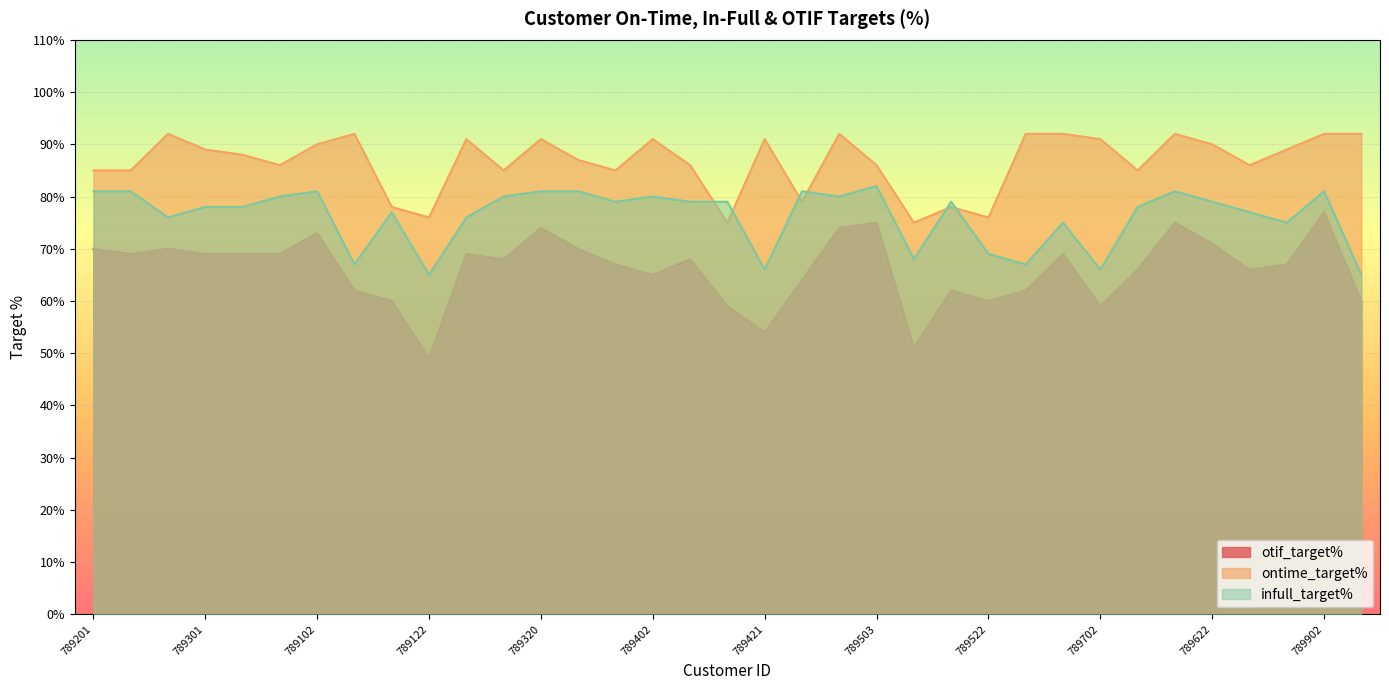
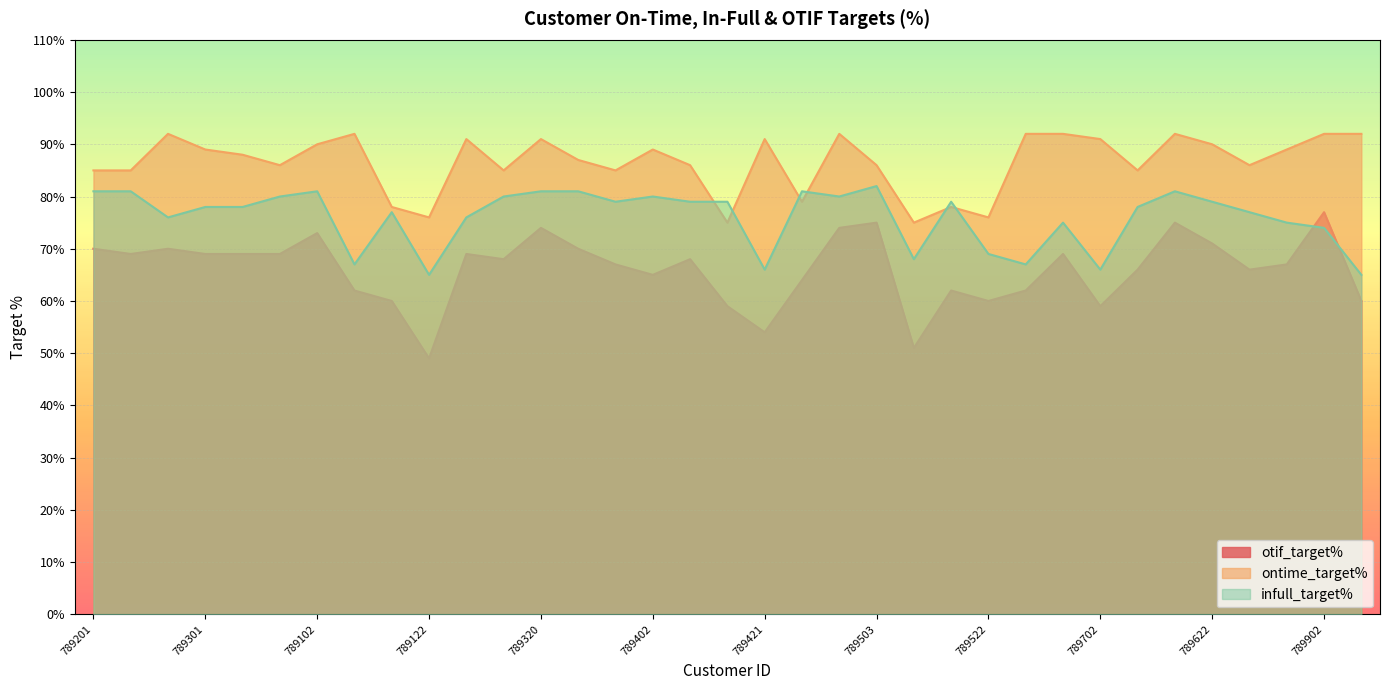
  {
    "otif_target%": {
      "789201": "70%",
      "789301": "69%",
      "789102": "73%",
      "789122": "49%",
      "789320": "74%",
      "789402": "65%",
      "789421": "54%",
      "789503": "75%",
      "789522": "60%",
      "789702": "59%",
      "789622": "71%",
      "789902": "77%"
    },
    "ontime_target%": {
      "789201": "85%",
      "789301": "89%",
      "789102": "90%",
      "789122": "76%",
      "789320": "91%",
-     "789402": "91%",
+     "789402": "89%",
      "789421": "91%",
      "789503": "86%",
      "789522": "76%",
      "789702": "91%",
      "789622": "90%",
      "789902": "92%"
    },
    "infull_target%": {
      "789201": "81%",
      "789301": "78%",
      "789102": "81%",
      "789122": "65%",
      "789320": "81%",
      "789402": "80%",
      "789421": "66%",
      "789503": "82%",
      "789522": "69%",
      "789702": "66%",
      "789622": "79%",
-     "789902": "81%"
+     "789902": "74%"
    }
  }
